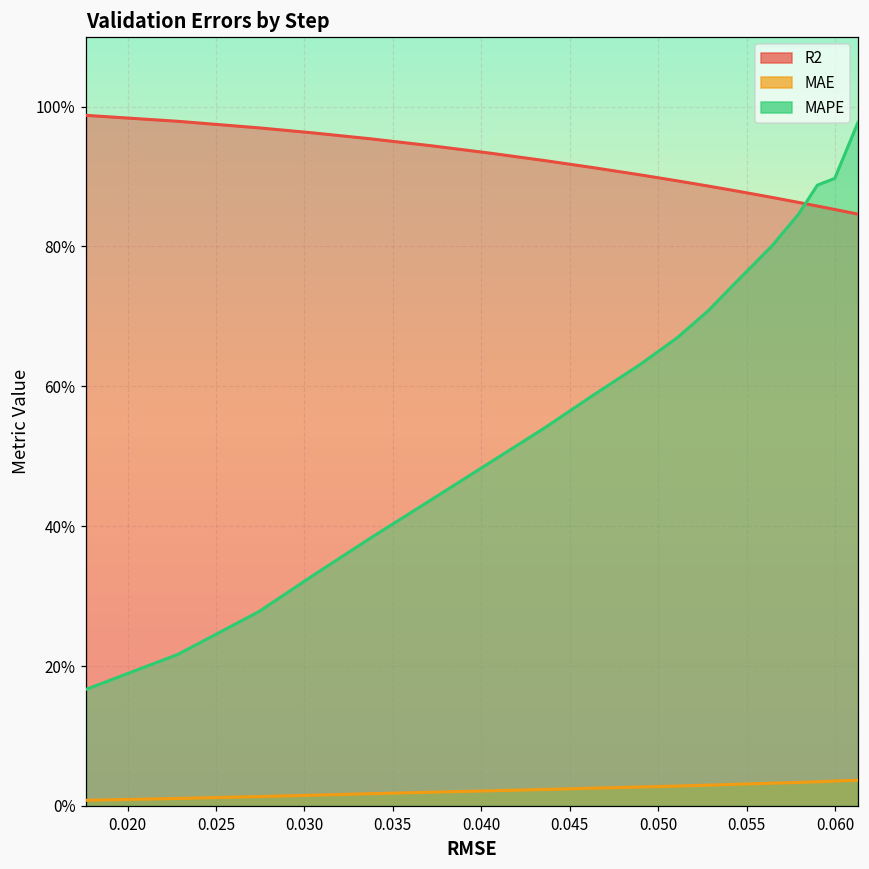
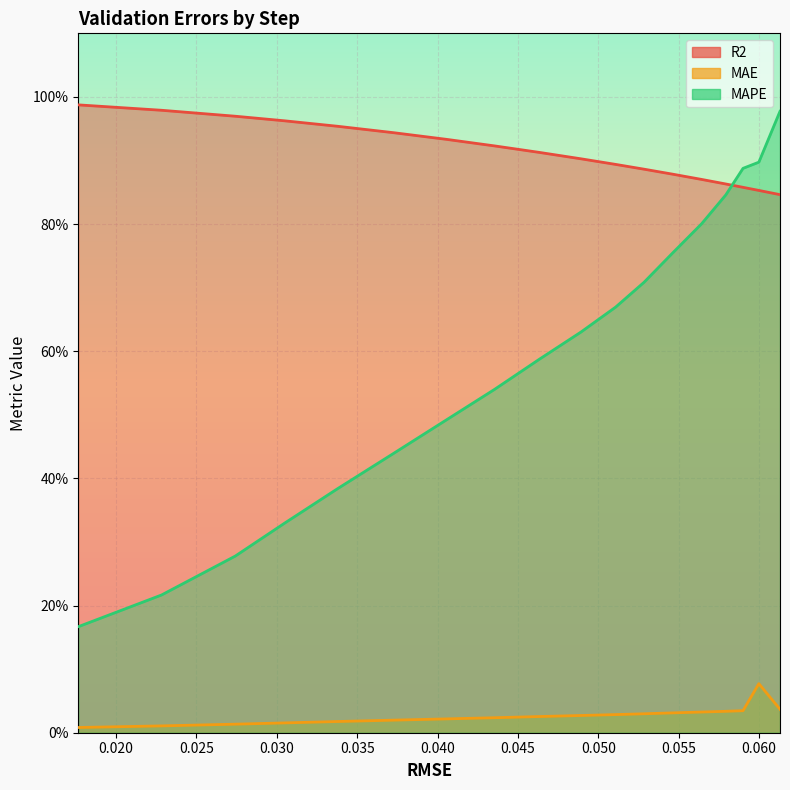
  {
    "R2": {
      "0.060": "85%"
    },
    "MAE": {
-     "0.060": "4%"
+     "0.060": "8%"
    },
    "MAPE": {
      "0.060": "90%"
    }
  }
